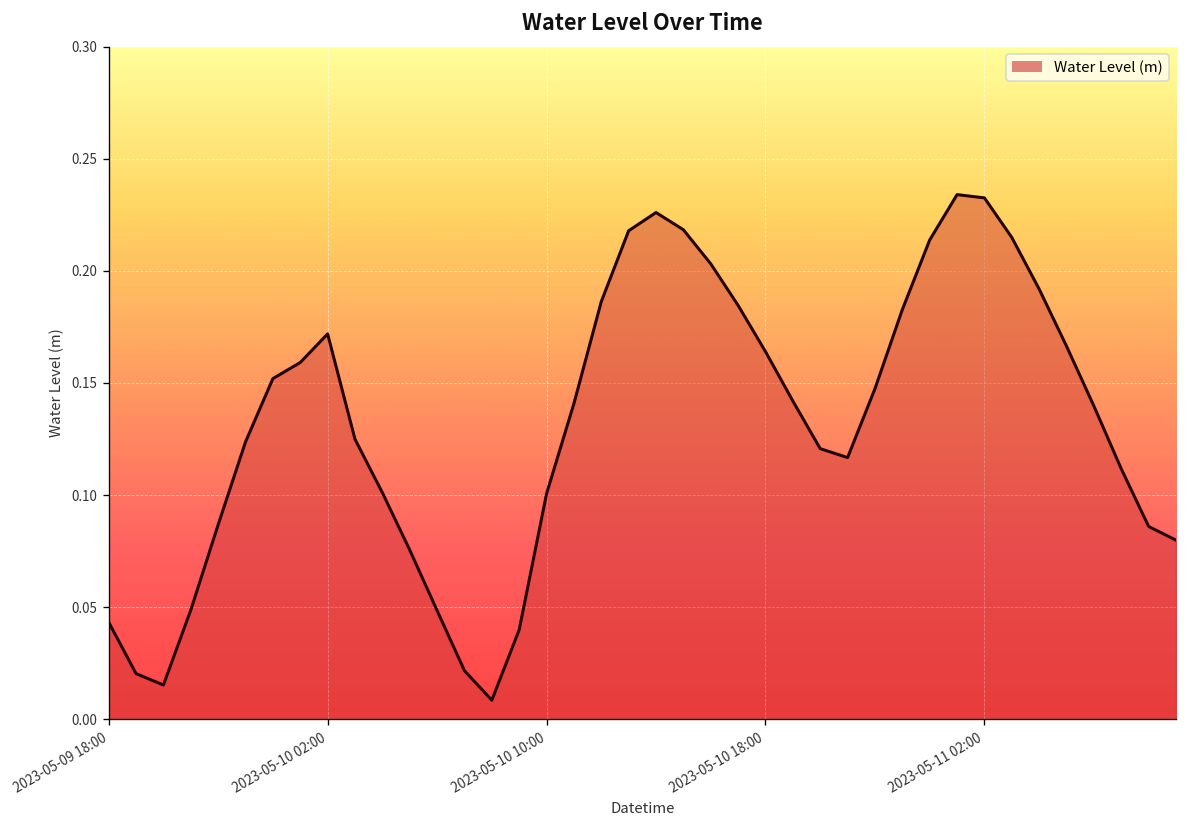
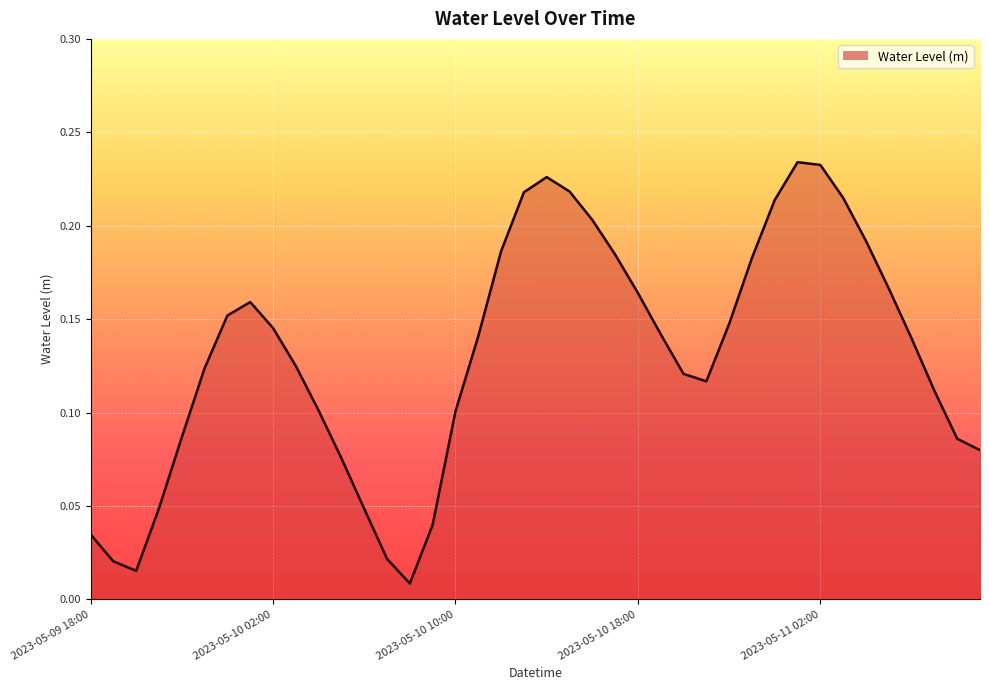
  {
-   "2023-05-09 18:00": 0.043,
-   "2023-05-10 02:00": 0.172,
+   "2023-05-09 18:00": 0.035,
+   "2023-05-10 02:00": 0.145,
    "2023-05-10 10:00": 0.101,
    "2023-05-10 18:00": 0.164,
    "2023-05-11 02:00": 0.233
  }
